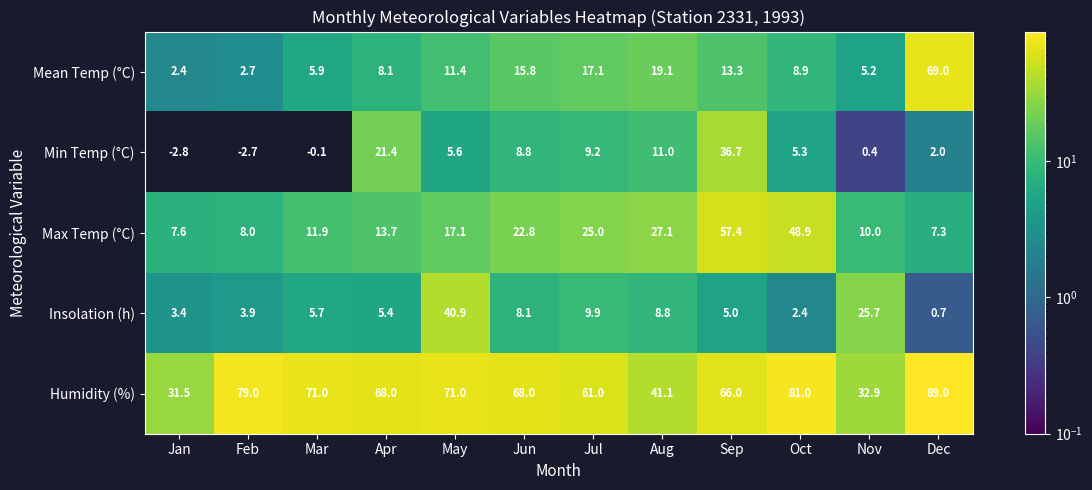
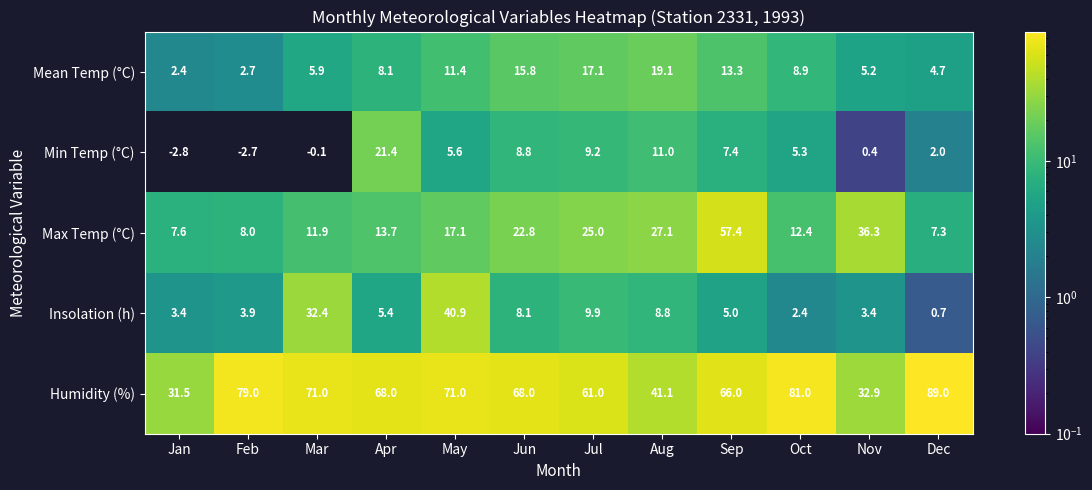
  {
    "Mean Temp (°C)": {
      "Jan": 2.4,
      "Feb": 2.7,
      "Mar": 5.9,
      "Apr": 8.1,
      "May": 11.4,
      "Jun": 15.8,
      "Jul": 17.1,
      "Aug": 19.1,
      "Sep": 13.3,
      "Oct": 8.9,
      "Nov": 5.2,
-     "Dec": 69.0
+     "Dec": 4.7
    },
    "Min Temp (°C)": {
      "Jan": -2.8,
      "Feb": -2.7,
      "Mar": -0.1,
      "Apr": 21.4,
      "May": 5.6,
      "Jun": 8.8,
      "Jul": 9.2,
      "Aug": 11.0,
-     "Sep": 36.7,
+     "Sep": 7.4,
      "Oct": 5.3,
      "Nov": 0.4,
      "Dec": 2.0
    },
    "Max Temp (°C)": {
      "Jan": 7.6,
      "Feb": 8.0,
      "Mar": 11.9,
      "Apr": 13.7,
      "May": 17.1,
      "Jun": 22.8,
      "Jul": 25.0,
      "Aug": 27.1,
      "Sep": 57.4,
-     "Oct": 48.9,
-     "Nov": 10.0,
+     "Oct": 12.4,
+     "Nov": 36.3,
      "Dec": 7.3
    },
    "Insolation (h)": {
      "Jan": 3.4,
      "Feb": 3.9,
-     "Mar": 5.7,
+     "Mar": 32.4,
      "Apr": 5.4,
      "May": 40.9,
      "Jun": 8.1,
      "Jul": 9.9,
      "Aug": 8.8,
      "Sep": 5.0,
      "Oct": 2.4,
-     "Nov": 25.7,
+     "Nov": 3.4,
      "Dec": 0.7
    },
    "Humidity (%)": {
      "Jan": 31.5,
      "Feb": 79.0,
      "Mar": 71.0,
      "Apr": 68.0,
      "May": 71.0,
      "Jun": 68.0,
      "Jul": 61.0,
      "Aug": 41.1,
      "Sep": 66.0,
      "Oct": 81.0,
      "Nov": 32.9,
      "Dec": 89.0
    }
  }
